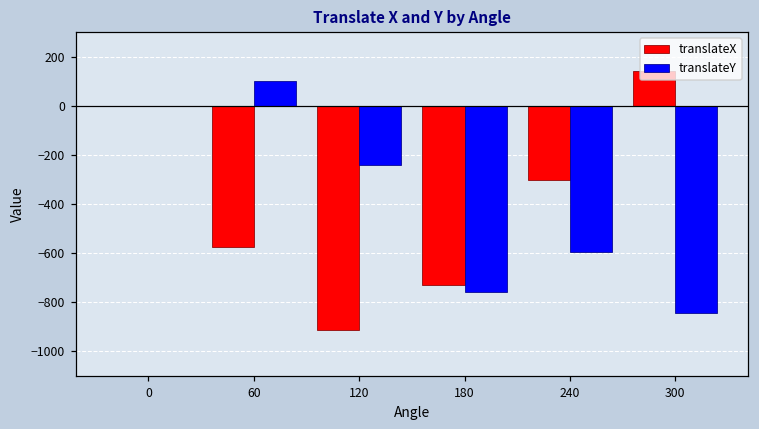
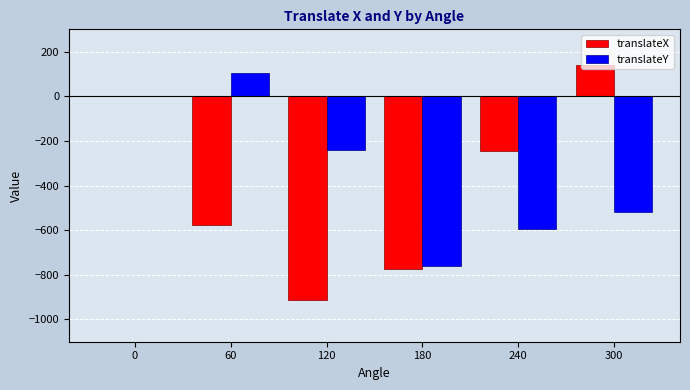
  {
    "translateX": {
      "0": 0,
      "60": -580,
      "120": -910,
-     "180": -730,
-     "240": -300
+     "180": -770,
+     "240": -250
    },
    "translateY": {
      "0": 0,
      "60": 100,
      "120": -240,
      "180": -760,
      "240": -590,
-     "300": -840
+     "300": -520
    }
  }
